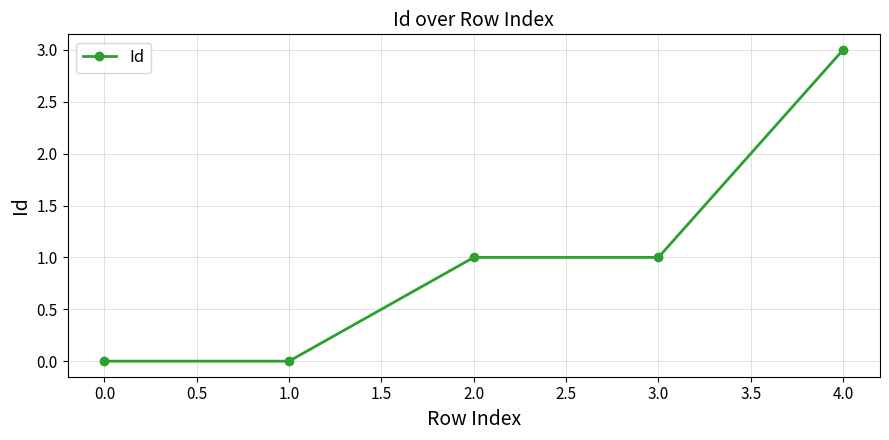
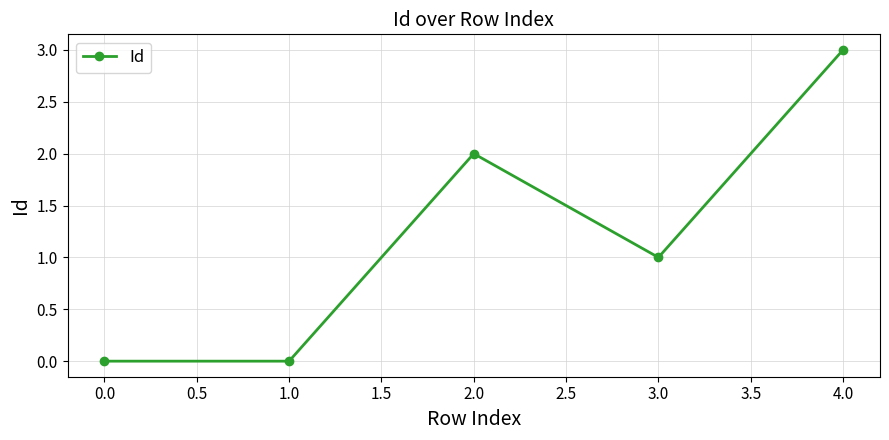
  {
    "0.0": 0,
    "1.0": 0,
-   "2.0": 1,
+   "2.0": 2,
    "3.0": 1,
    "4.0": 3
  }
